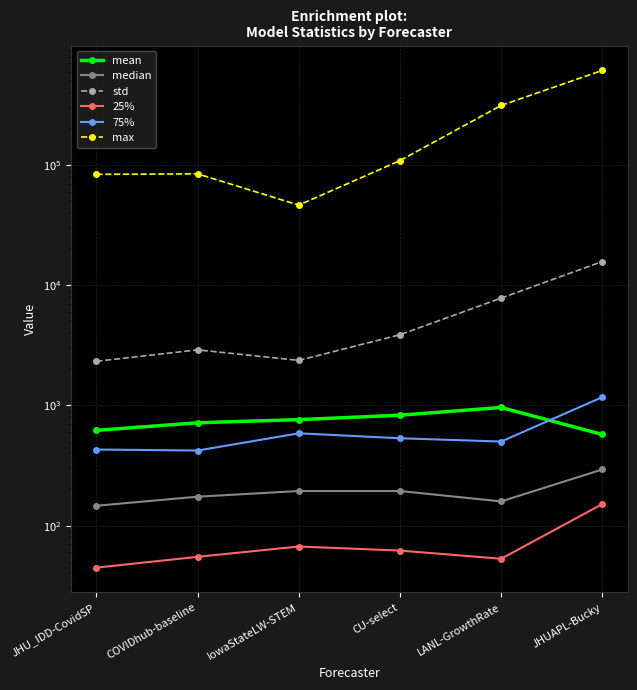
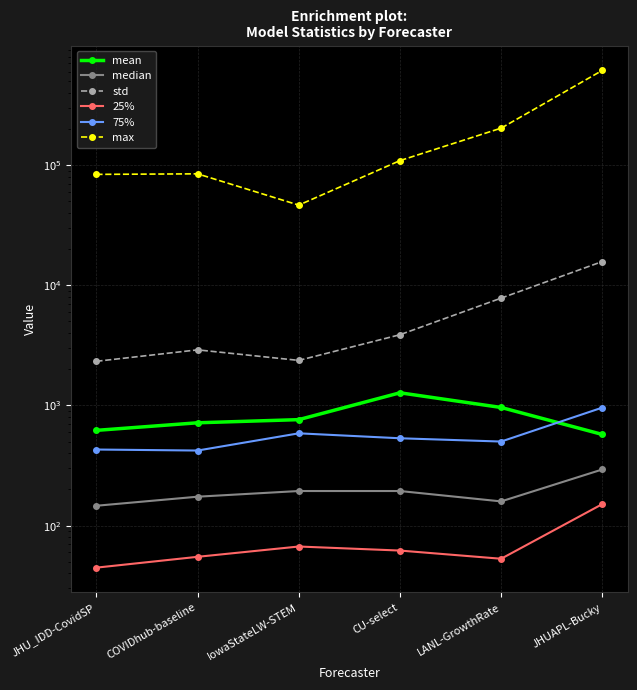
  {
    "mean": {
      "JHU_IDD-CovidSP": 600,
      "COVIDhub-baseline": 700,
      "IowaStateLW-STEM": 800,
-     "CU-select": 800,
+     "CU-select": 1300,
      "LANL-GrowthRate": 1000,
      "JHUAPL-Bucky": 600
    },
    "25%": {
      "JHU_IDD-CovidSP": 45,
      "COVIDhub-baseline": 60,
      "IowaStateLW-STEM": 70,
      "CU-select": 60,
      "LANL-GrowthRate": 50,
      "JHUAPL-Bucky": 150
    },
    "75%": {
      "JHU_IDD-CovidSP": 430,
      "COVIDhub-baseline": 420,
      "IowaStateLW-STEM": 600,
      "CU-select": 500,
      "LANL-GrowthRate": 500,
-     "JHUAPL-Bucky": 1200
+     "JHUAPL-Bucky": 1000
    },
    "max": {
      "JHU_IDD-CovidSP": 80000,
      "COVIDhub-baseline": 80000,
      "IowaStateLW-STEM": 46000,
      "CU-select": 110000,
-     "LANL-GrowthRate": 310000,
+     "LANL-GrowthRate": 200000,
      "JHUAPL-Bucky": 600000
    }
  }
